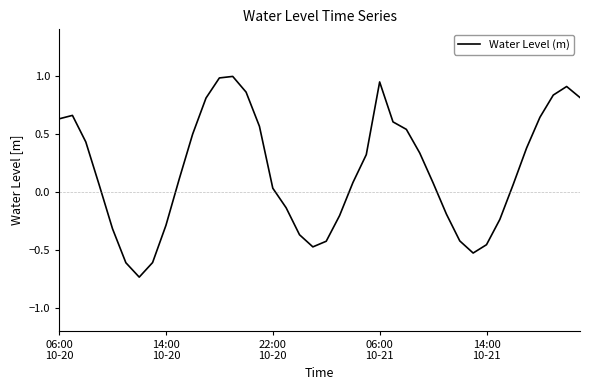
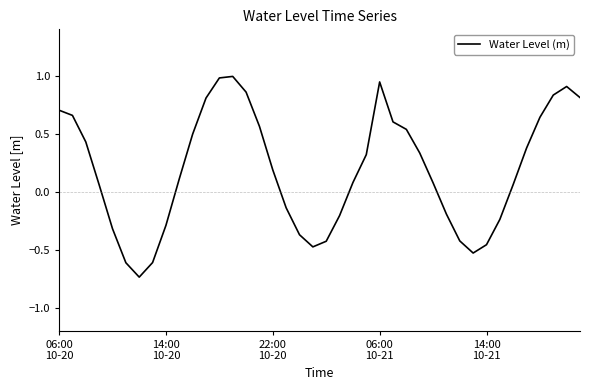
  {
-   "06:00 10-20": 0.63,
+   "06:00 10-20": 0.70,
    "14:00 10-20": -0.29,
-   "22:00 10-20": 0.03,
+   "22:00 10-20": 0.19,
    "06:00 10-21": 0.95,
    "14:00 10-21": -0.46
  }
